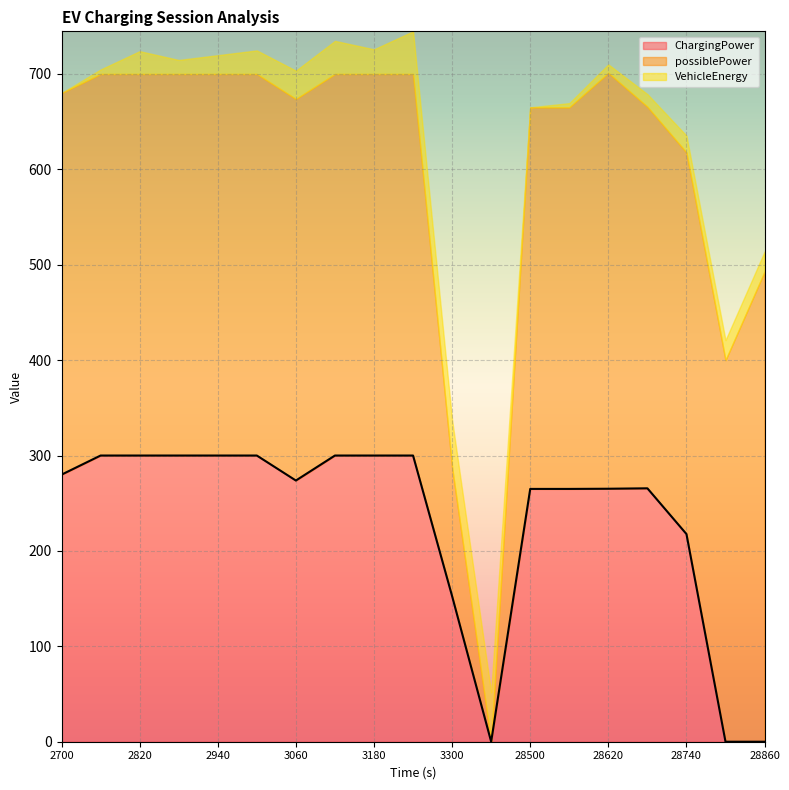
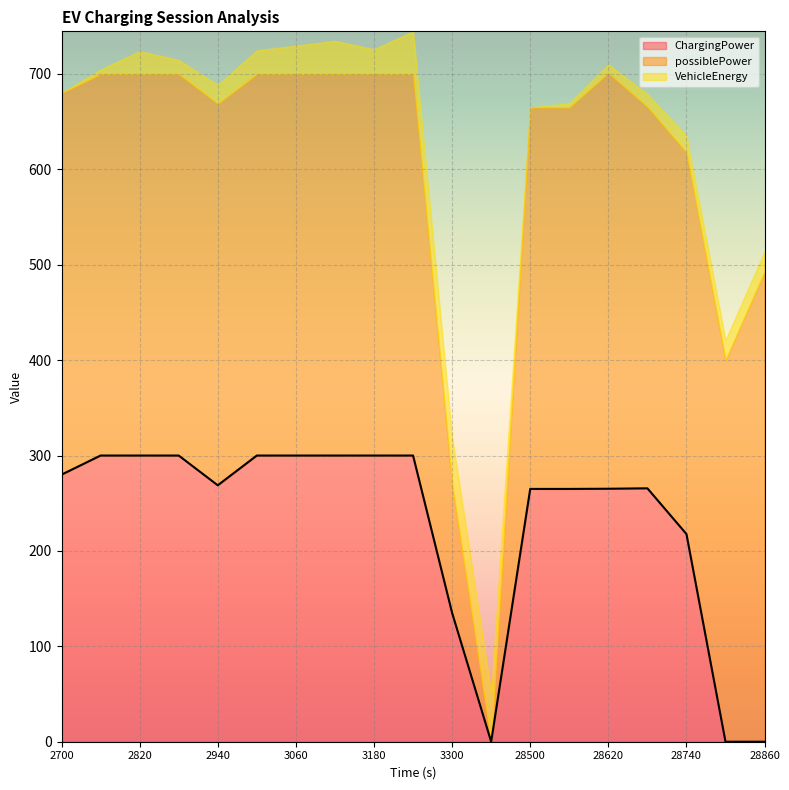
  {
    "ChargingPower": {
      "2700": 280,
      "2820": 300,
-     "2940": 300,
-     "3060": 270,
+     "2940": 270,
+     "3060": 300,
      "3180": 300,
-     "3300": 150,
+     "3300": 140,
      "28500": 260,
      "28620": 270,
      "28740": 220,
      "28860": 0
    },
    "possiblePower": {
      "2820": 400,
      "2940": 400,
      "3060": 400,
      "3180": 400,
      "3300": 140,
      "28620": 440,
      "28740": 400,
      "28860": 490
    },
    "VehicleEnergy": {
      "2820": 20,
      "2940": 20,
      "3060": 30,
      "3180": 30,
      "3300": 50,
      "28620": 10,
      "28740": 20,
      "28860": 20
    }
  }
